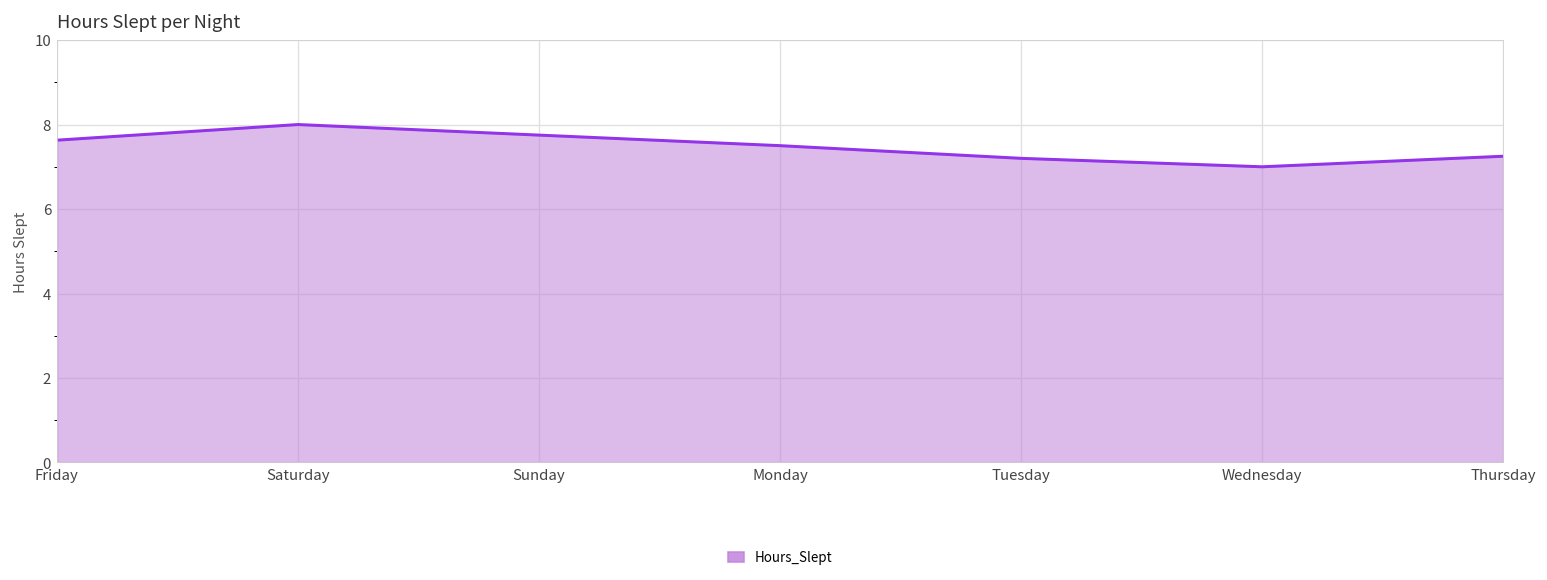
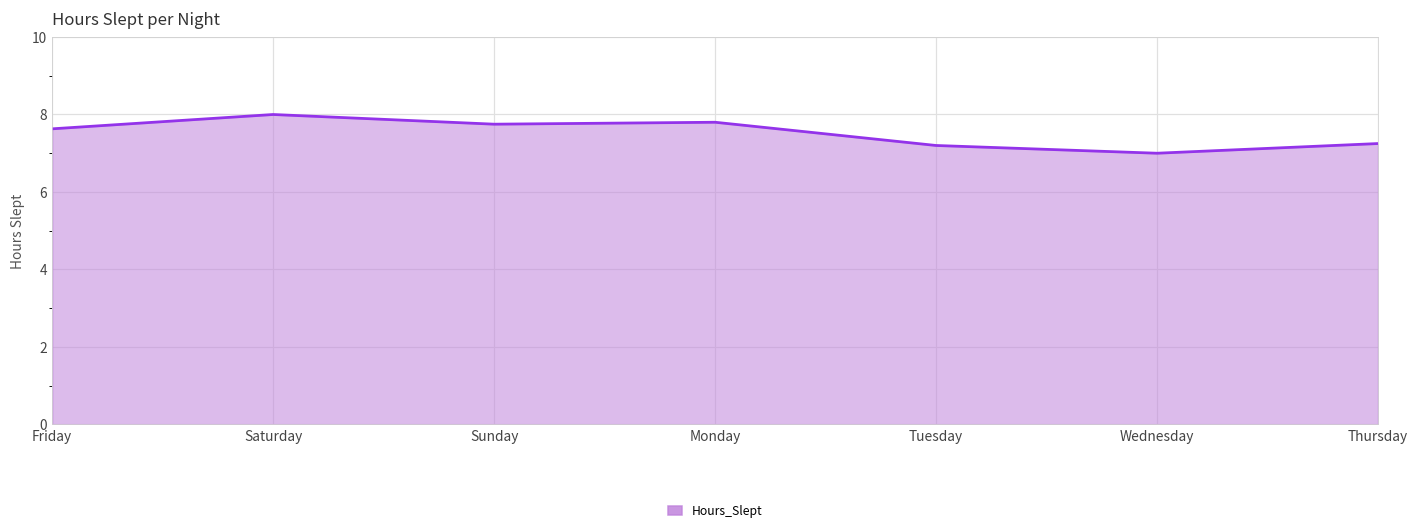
  {
    "Friday": 7.6,
    "Saturday": 8.0,
    "Sunday": 7.8,
-   "Monday": 7.5,
+   "Monday": 7.8,
    "Tuesday": 7.2,
    "Wednesday": 7.0,
    "Thursday": 7.3
  }
